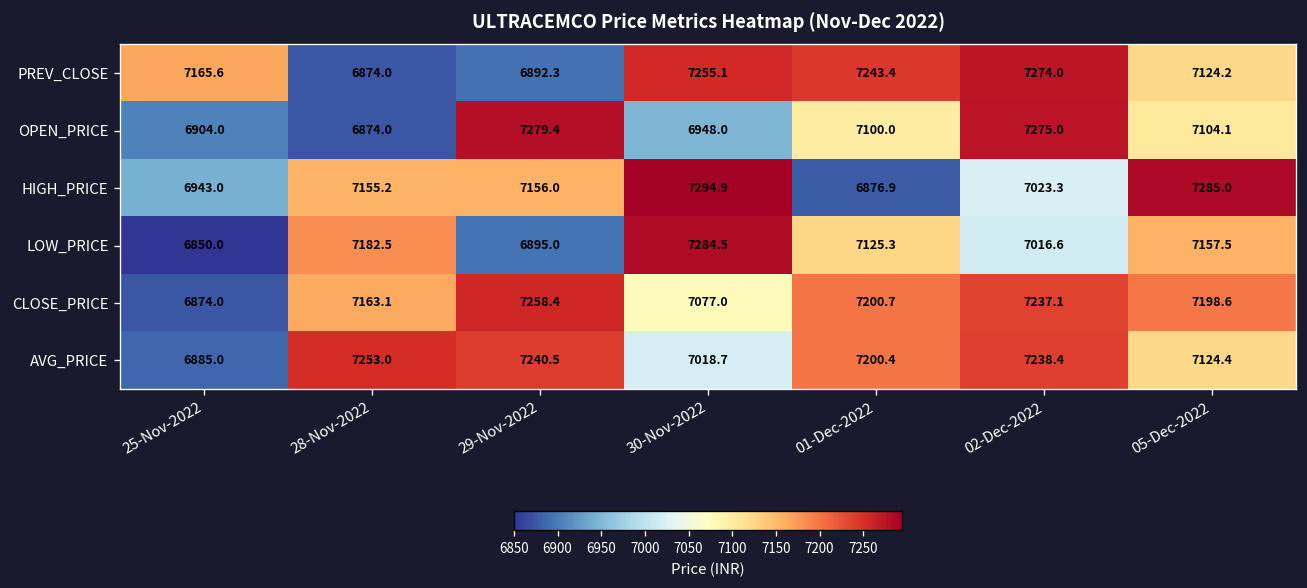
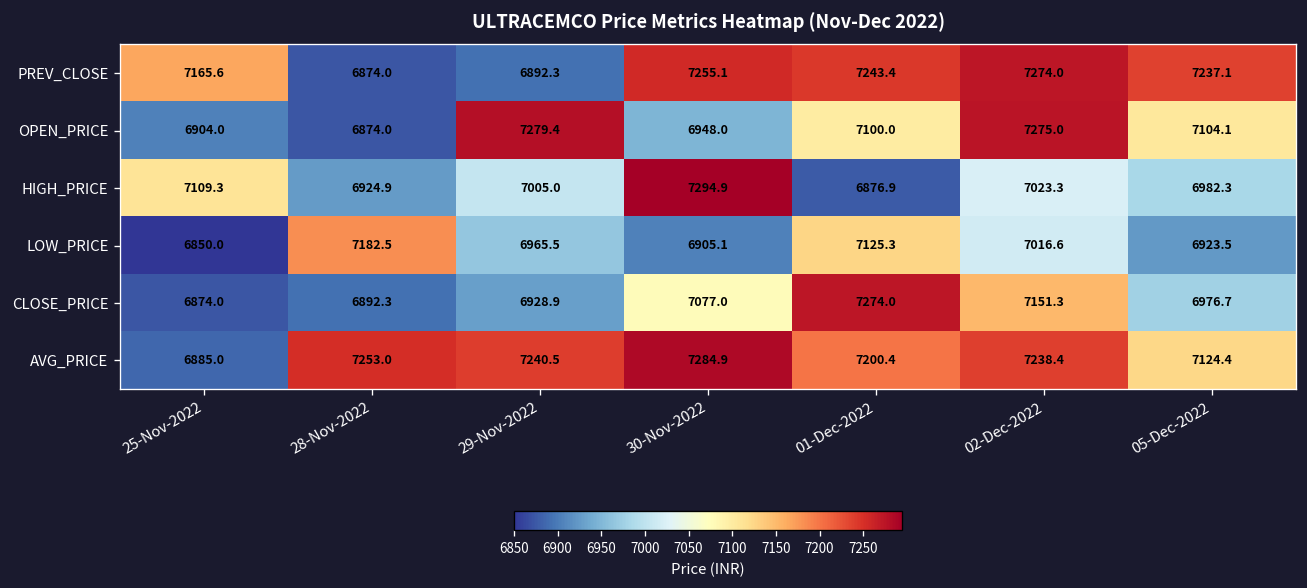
  {
    "PREV_CLOSE": {
      "25-Nov-2022": 7165.6,
      "28-Nov-2022": 6874.0,
      "29-Nov-2022": 6892.3,
      "30-Nov-2022": 7255.1,
      "01-Dec-2022": 7243.4,
      "02-Dec-2022": 7274.0,
-     "05-Dec-2022": 7124.2
+     "05-Dec-2022": 7237.1
    },
    "OPEN_PRICE": {
      "25-Nov-2022": 6904.0,
      "28-Nov-2022": 6874.0,
      "29-Nov-2022": 7279.4,
      "30-Nov-2022": 6948.0,
      "01-Dec-2022": 7100.0,
      "02-Dec-2022": 7275.0,
      "05-Dec-2022": 7104.1
    },
    "HIGH_PRICE": {
-     "25-Nov-2022": 6943.0,
-     "28-Nov-2022": 7155.2,
-     "29-Nov-2022": 7156.0,
+     "25-Nov-2022": 7109.3,
+     "28-Nov-2022": 6924.9,
+     "29-Nov-2022": 7005.0,
      "30-Nov-2022": 7294.9,
      "01-Dec-2022": 6876.9,
      "02-Dec-2022": 7023.3,
-     "05-Dec-2022": 7285.0
+     "05-Dec-2022": 6982.3
    },
    "LOW_PRICE": {
      "25-Nov-2022": 6850.0,
      "28-Nov-2022": 7182.5,
-     "29-Nov-2022": 6895.0,
-     "30-Nov-2022": 7284.5,
+     "29-Nov-2022": 6965.5,
+     "30-Nov-2022": 6905.1,
      "01-Dec-2022": 7125.3,
      "02-Dec-2022": 7016.6,
-     "05-Dec-2022": 7157.5
+     "05-Dec-2022": 6923.5
    },
    "CLOSE_PRICE": {
      "25-Nov-2022": 6874.0,
-     "28-Nov-2022": 7163.1,
-     "29-Nov-2022": 7258.4,
+     "28-Nov-2022": 6892.3,
+     "29-Nov-2022": 6928.9,
      "30-Nov-2022": 7077.0,
-     "01-Dec-2022": 7200.7,
-     "02-Dec-2022": 7237.1,
-     "05-Dec-2022": 7198.6
+     "01-Dec-2022": 7274.0,
+     "02-Dec-2022": 7151.3,
+     "05-Dec-2022": 6976.7
    },
    "AVG_PRICE": {
      "25-Nov-2022": 6885.0,
      "28-Nov-2022": 7253.0,
      "29-Nov-2022": 7240.5,
-     "30-Nov-2022": 7018.7,
+     "30-Nov-2022": 7284.9,
      "01-Dec-2022": 7200.4,
      "02-Dec-2022": 7238.4,
      "05-Dec-2022": 7124.4
    }
  }
